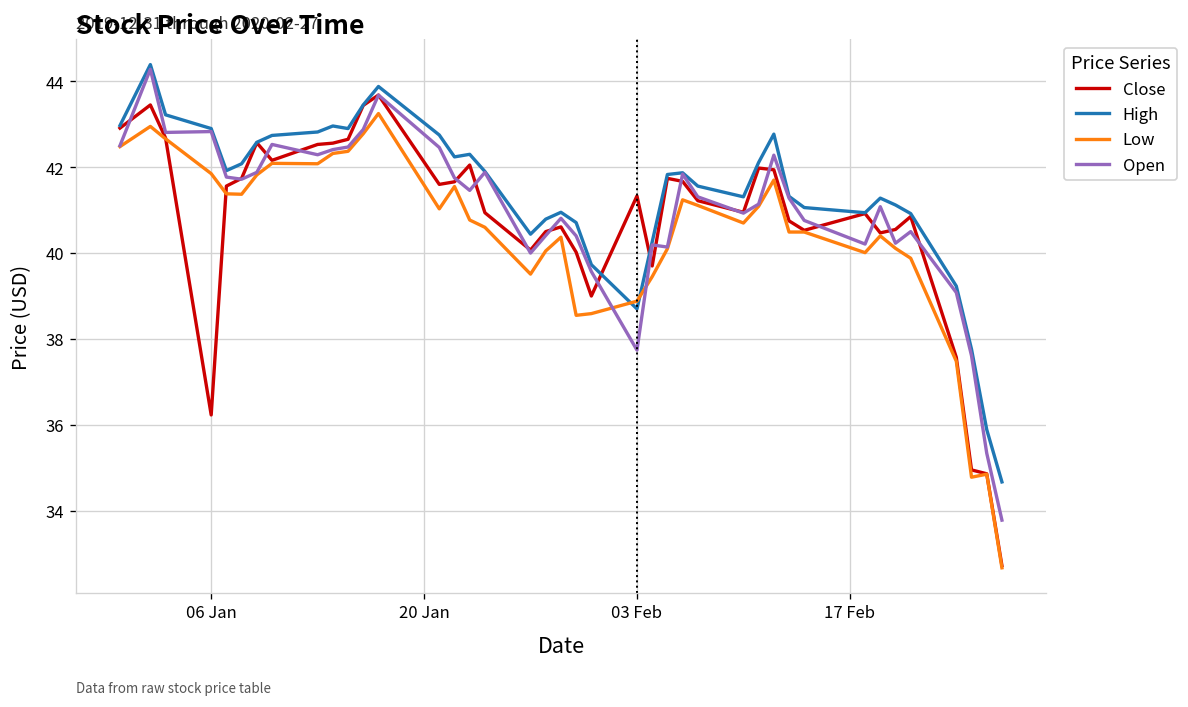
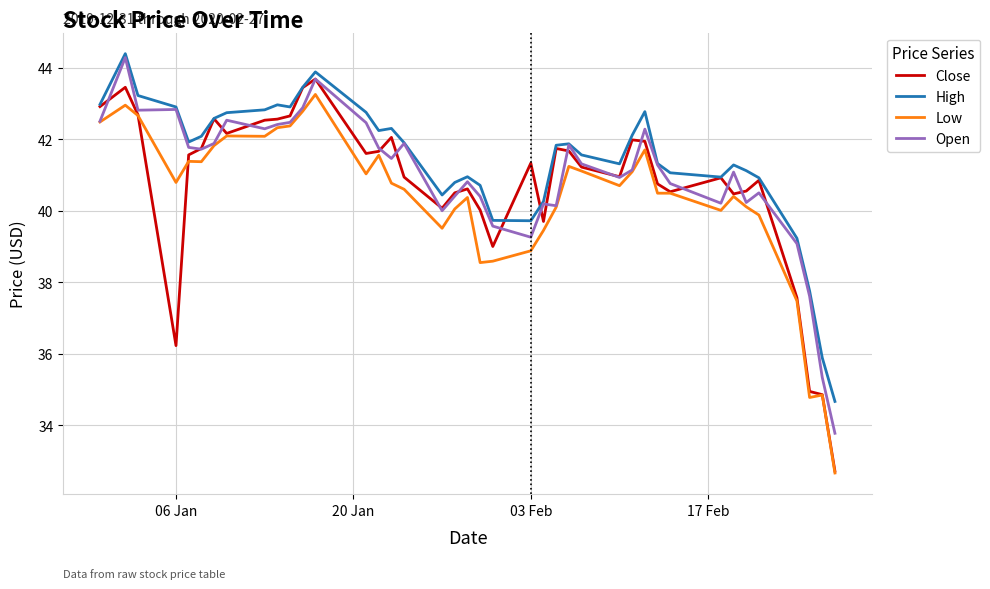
  {
    "Close": {
      "06 Jan": 36.2,
      "03 Feb": 41.3
    },
    "High": {
-     "03 Feb": 38.7
+     "03 Feb": 39.7
    },
    "Low": {
-     "06 Jan": 41.9,
+     "06 Jan": 40.8,
      "03 Feb": 38.9
    },
    "Open": {
-     "03 Feb": 37.7
+     "03 Feb": 39.3
    }
  }
